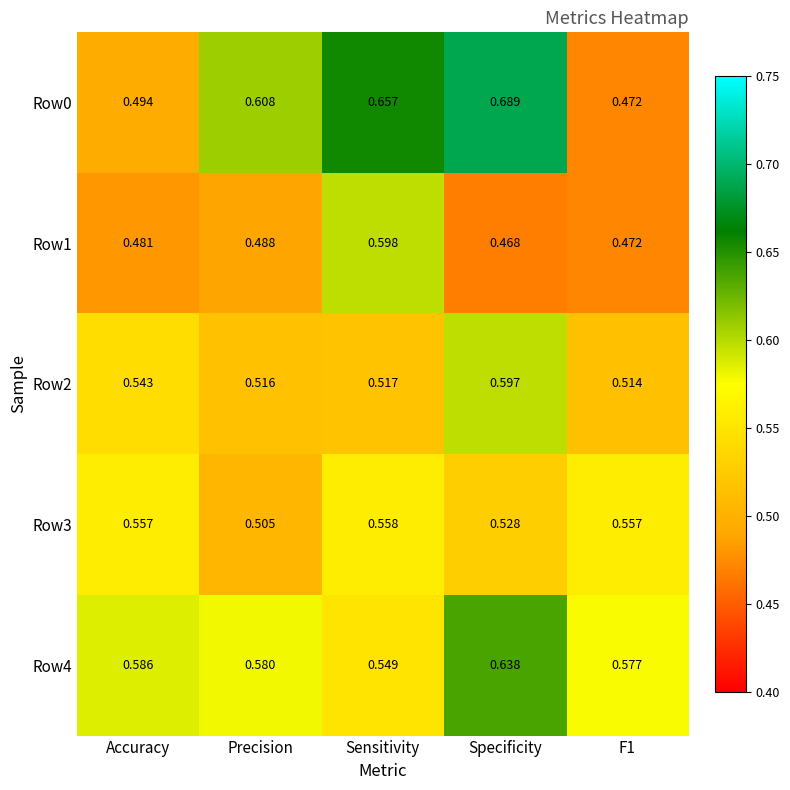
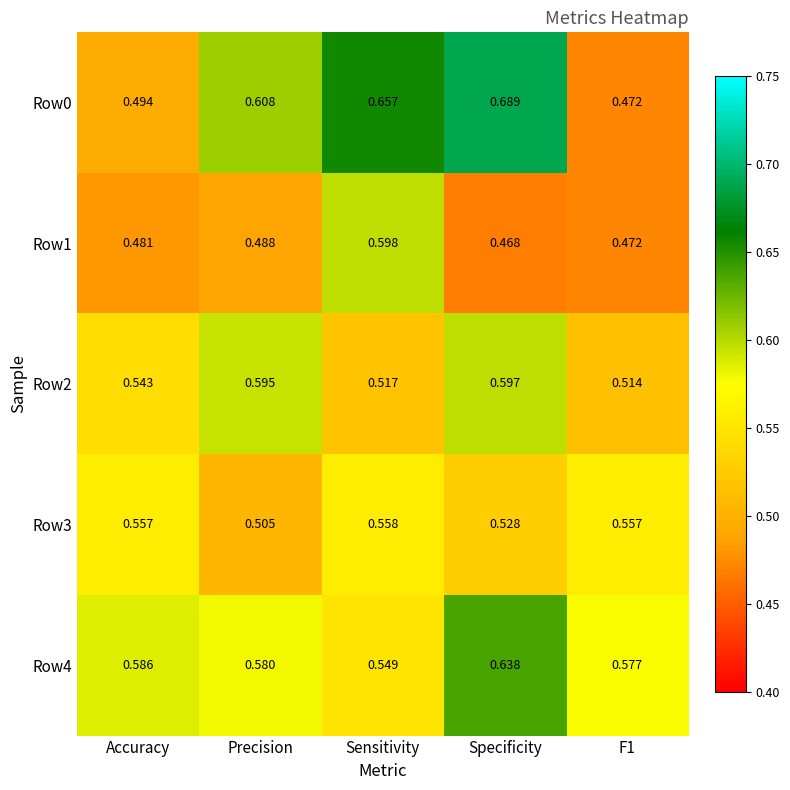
  {
    "Row0": {
      "Accuracy": 0.494,
      "Precision": 0.608,
      "Sensitivity": 0.657,
      "Specificity": 0.689,
      "F1": 0.472
    },
    "Row1": {
      "Accuracy": 0.481,
      "Precision": 0.488,
      "Sensitivity": 0.598,
      "Specificity": 0.468,
      "F1": 0.472
    },
    "Row2": {
      "Accuracy": 0.543,
-     "Precision": 0.516,
+     "Precision": 0.595,
      "Sensitivity": 0.517,
      "Specificity": 0.597,
      "F1": 0.514
    },
    "Row3": {
      "Accuracy": 0.557,
      "Precision": 0.505,
      "Sensitivity": 0.558,
      "Specificity": 0.528,
      "F1": 0.557
    },
    "Row4": {
      "Accuracy": 0.586,
      "Precision": 0.580,
      "Sensitivity": 0.549,
      "Specificity": 0.638,
      "F1": 0.577
    }
  }
